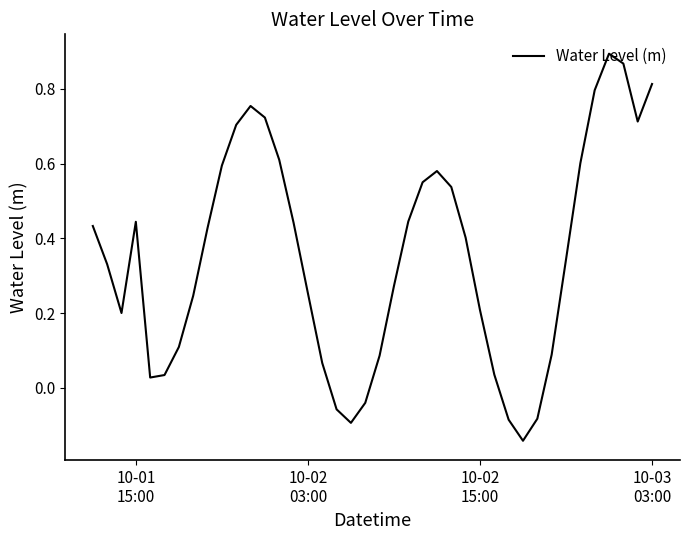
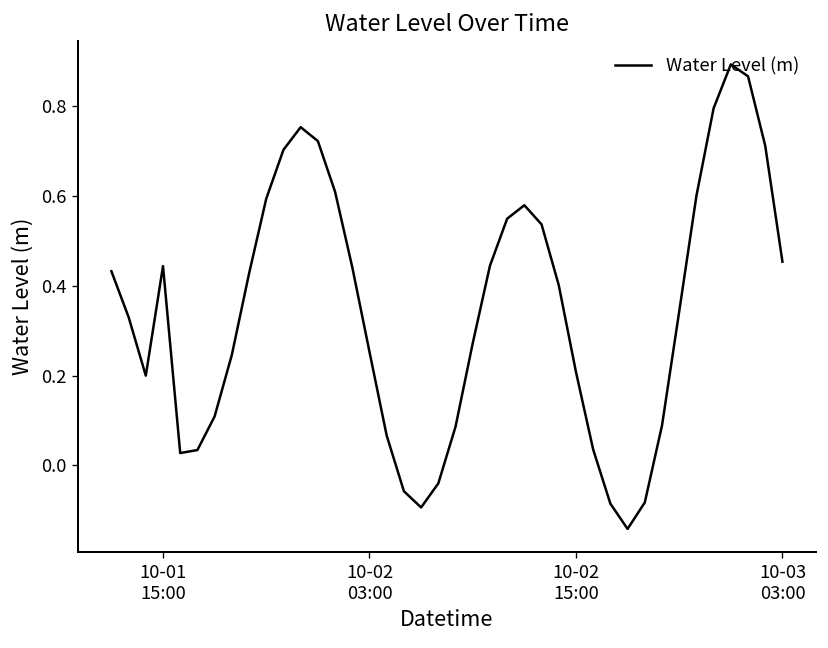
  {
    "10-01 15:00": 0.44,
    "10-02 03:00": 0.25,
    "10-02 15:00": 0.21,
-   "10-03 03:00": 0.81
+   "10-03 03:00": 0.45
  }
